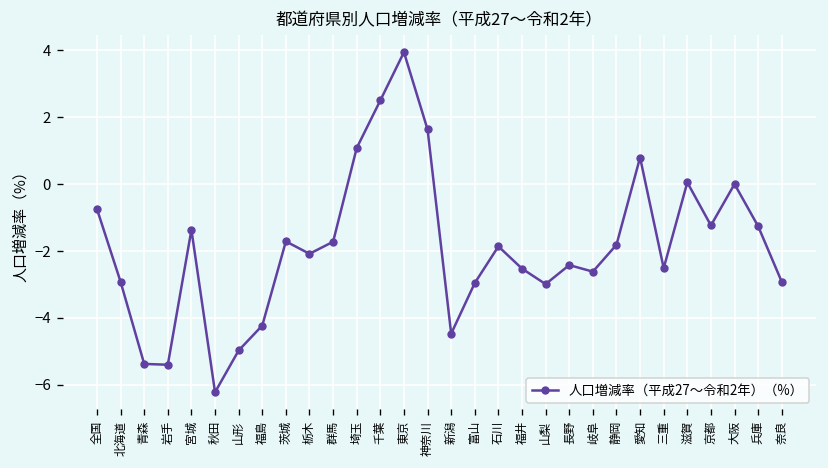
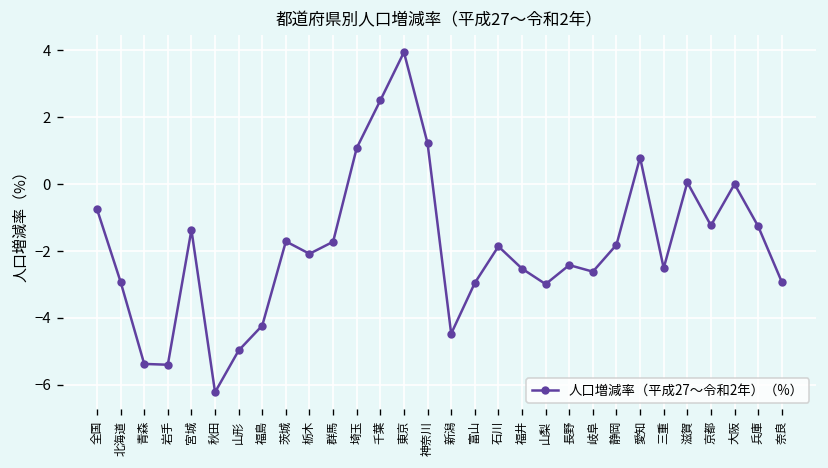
  {
    "全国": -0.7,
    "北海道": -2.9,
    "青森": -5.4,
    "岩手": -5.4,
    "宮城": -1.4,
    "秋田": -6.2,
    "山形": -5.0,
    "福島": -4.2,
    "茨城": -1.7,
    "栃木": -2.1,
    "群馬": -1.7,
    "埼玉": 1.1,
    "千葉": 2.5,
    "東京": 3.9,
-   "神奈川": 1.6,
+   "神奈川": 1.2,
    "新潟": -4.5,
    "富山": -3.0,
    "石川": -1.9,
    "福井": -2.5,
    "山梨": -3.0,
    "長野": -2.4,
    "岐阜": -2.6,
    "静岡": -1.8,
    "愛知": 0.8,
    "三重": -2.5,
    "滋賀": 0.0,
    "京都": -1.2,
    "大阪": 0.0,
    "兵庫": -1.3,
    "奈良": -2.9
  }
